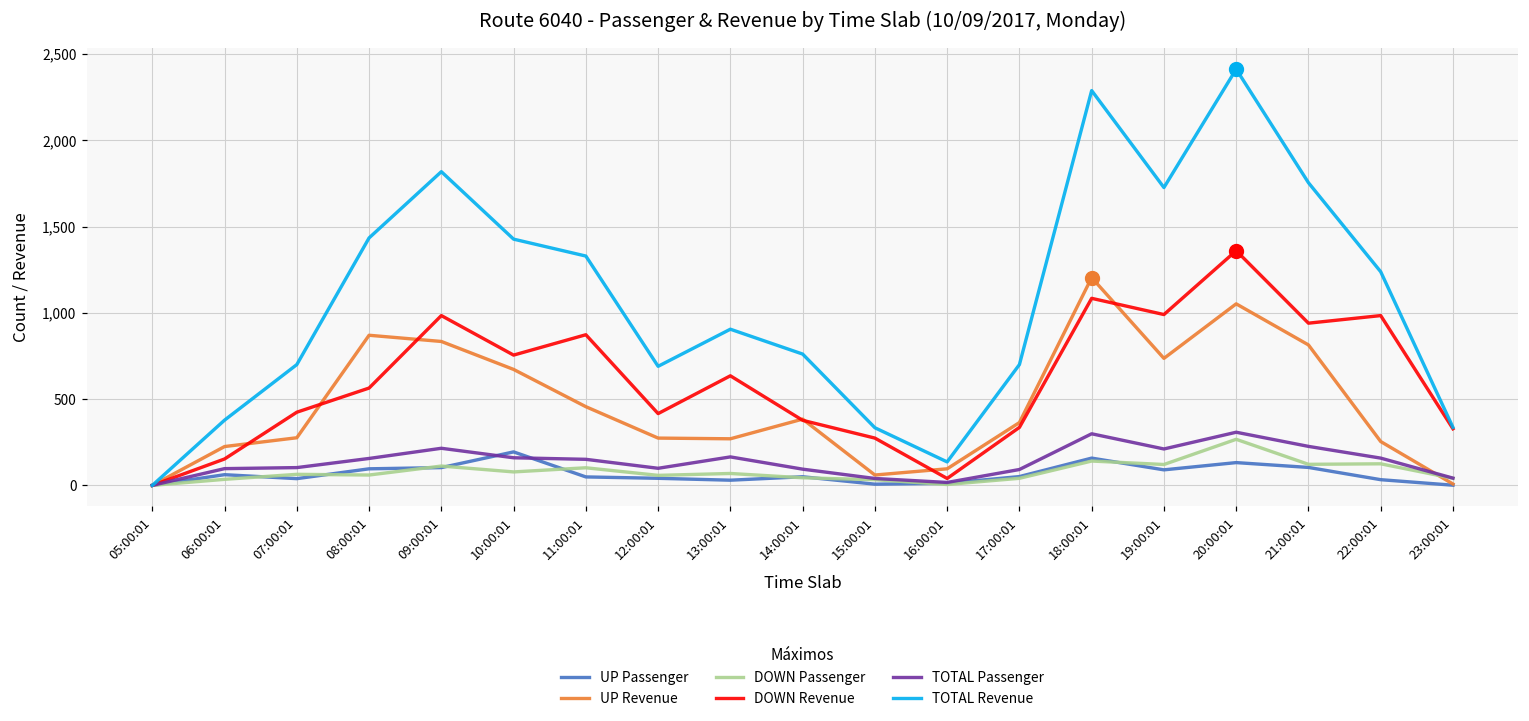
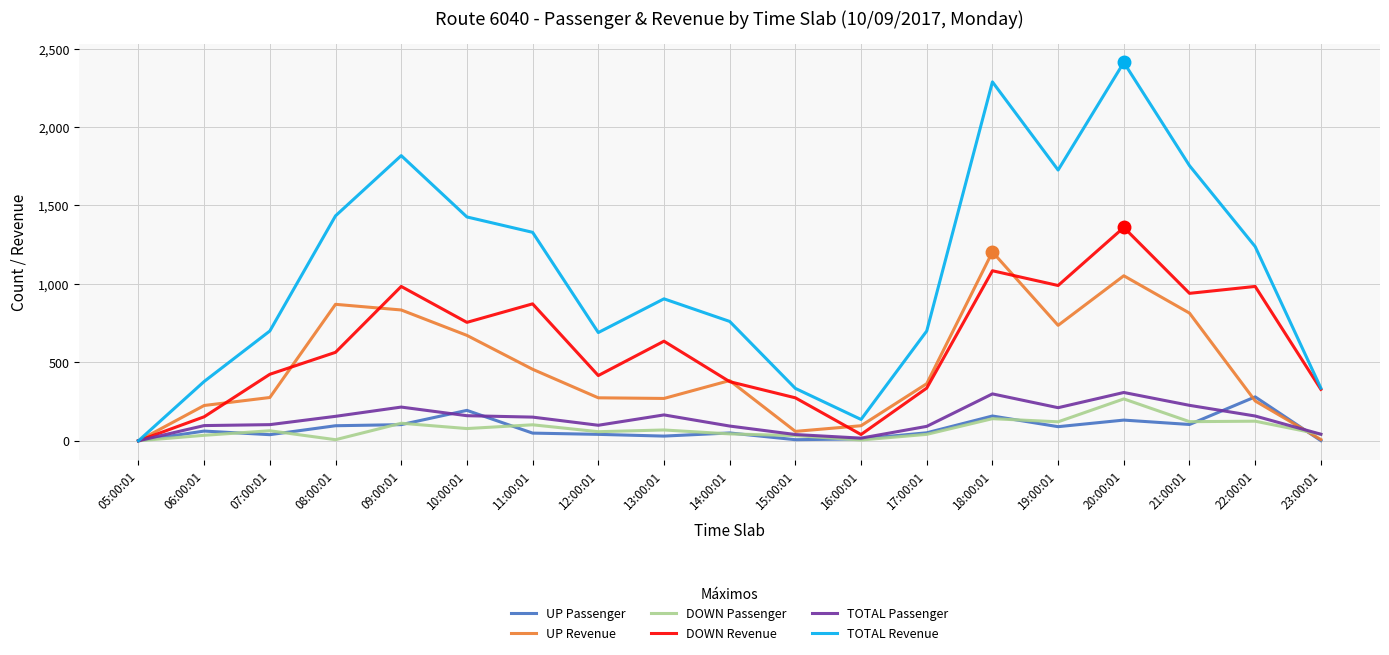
  {
    "UP Passenger": {
      "06:00:01": 60,
      "07:00:01": 40,
      "08:00:01": 100,
      "10:00:01": 190,
      "11:00:01": 50,
      "12:00:01": 40,
      "13:00:01": 30,
      "15:00:01": 10,
      "18:00:01": 160,
      "19:00:01": 90,
      "20:00:01": 130,
      "21:00:01": 100,
-     "22:00:01": 30
+     "22:00:01": 280
    },
    "DOWN Passenger": {
      "06:00:01": 40,
      "07:00:01": 60,
-     "08:00:01": 60,
+     "08:00:01": 10,
      "10:00:01": 80,
      "11:00:01": 100,
      "12:00:01": 60,
      "13:00:01": 70,
      "18:00:01": 140,
      "19:00:01": 120,
      "20:00:01": 270,
      "21:00:01": 120,
      "22:00:01": 130
    },
    "TOTAL Passenger": {
      "06:00:01": 100,
      "07:00:01": 100,
      "08:00:01": 160,
      "09:00:01": 220,
      "10:00:01": 160,
      "11:00:01": 150,
      "12:00:01": 100,
      "13:00:01": 170,
      "14:00:01": 90,
      "17:00:01": 90,
      "18:00:01": 300,
      "19:00:01": 210,
      "20:00:01": 310,
      "21:00:01": 230,
      "22:00:01": 160
    }
  }
